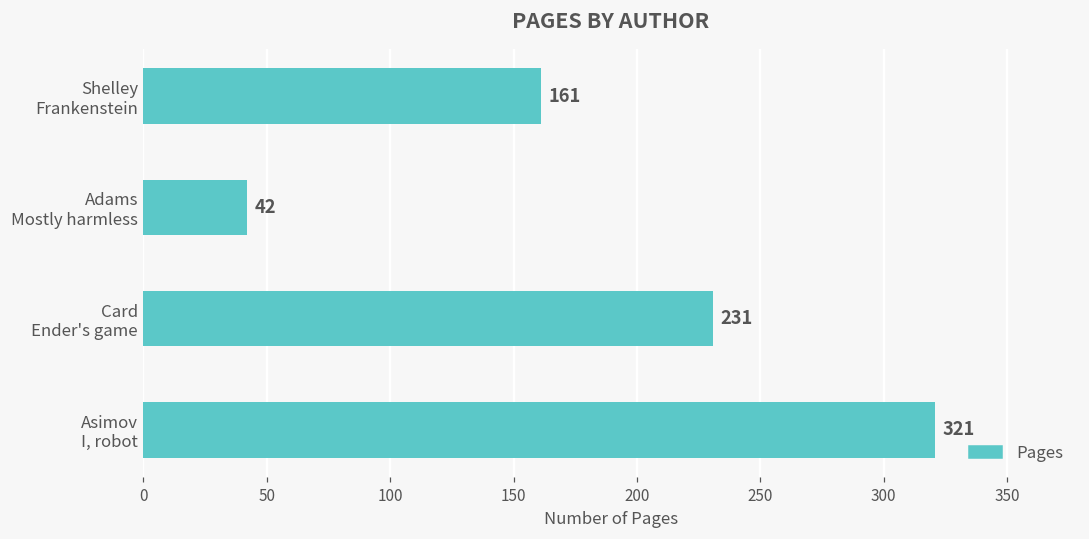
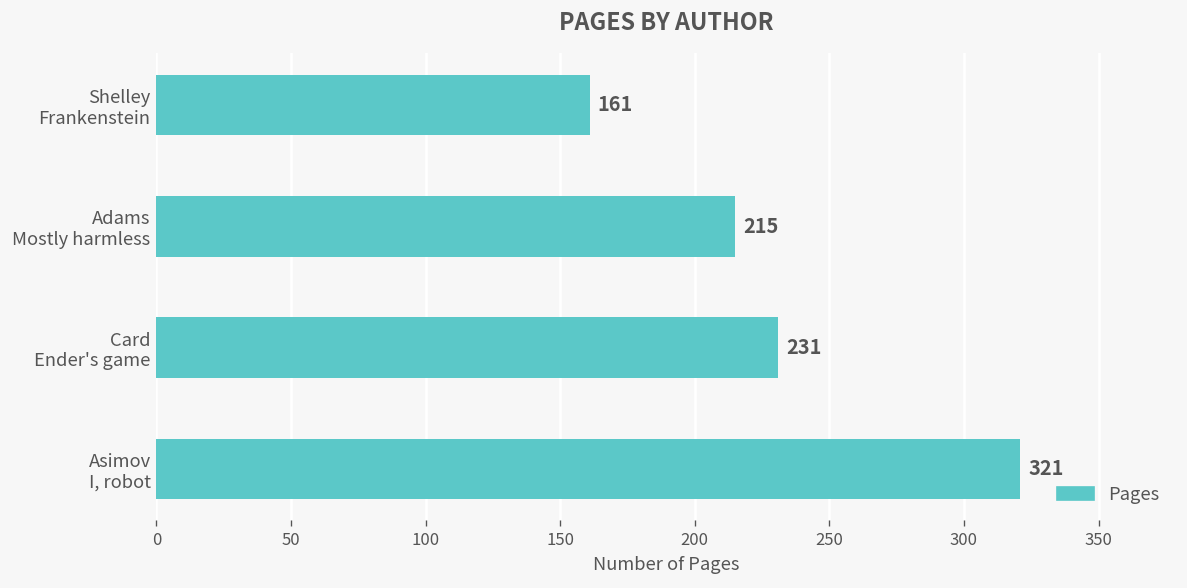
  {
    "Shelley Frankenstein": 161,
-   "Adams Mostly harmless": 42,
+   "Adams Mostly harmless": 215,
    "Card Ender's game": 231,
    "Asimov I, robot": 321
  }
